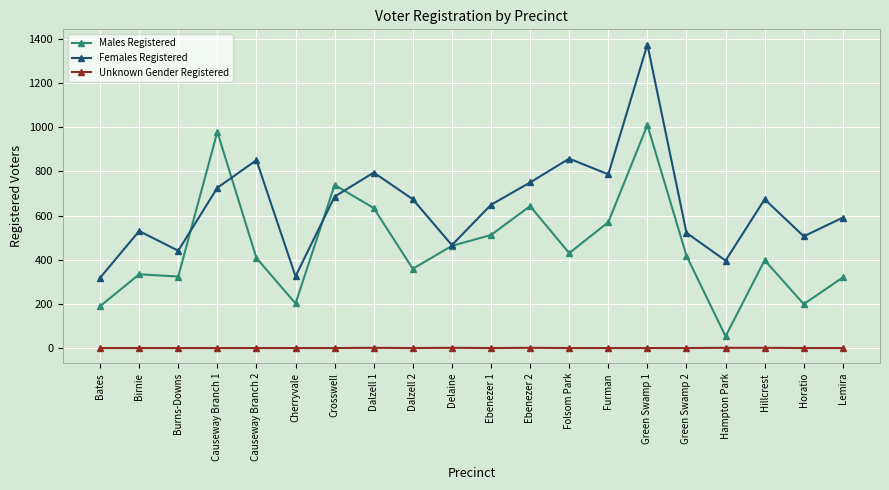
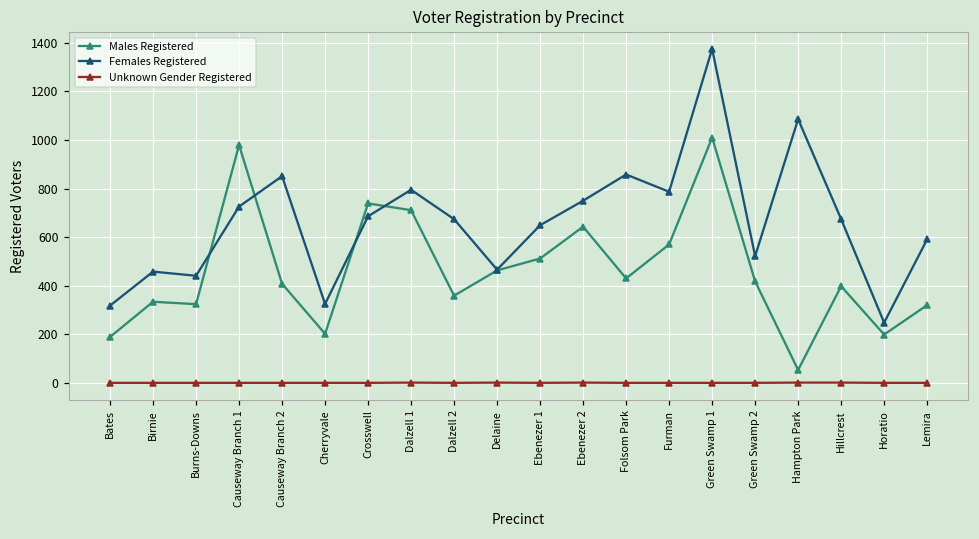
  {
    "Males Registered": {
      "Bates": 190,
      "Birnie": 330,
      "Burns-Downs": 320,
      "Causeway Branch 1": 980,
      "Causeway Branch 2": 410,
      "Cherryvale": 200,
      "Crosswell": 740,
-     "Dalzell 1": 630,
+     "Dalzell 1": 710,
      "Dalzell 2": 360,
      "Ebenezer 1": 510,
      "Ebenezer 2": 640,
      "Folsom Park": 430,
      "Furman": 570,
      "Green Swamp 1": 1010,
      "Green Swamp 2": 420,
      "Hampton Park": 50,
      "Hillcrest": 400,
      "Horatio": 200,
      "Lemira": 320
    },
    "Females Registered": {
      "Bates": 320,
-     "Birnie": 530,
+     "Birnie": 460,
      "Burns-Downs": 440,
      "Causeway Branch 1": 730,
      "Causeway Branch 2": 850,
      "Cherryvale": 330,
      "Crosswell": 690,
      "Dalzell 1": 800,
      "Dalzell 2": 670,
      "Ebenezer 1": 650,
      "Ebenezer 2": 750,
      "Folsom Park": 860,
      "Furman": 790,
      "Green Swamp 1": 1380,
      "Green Swamp 2": 520,
-     "Hampton Park": 400,
+     "Hampton Park": 1090,
      "Hillcrest": 670,
-     "Horatio": 510,
+     "Horatio": 250,
      "Lemira": 590
    },
    "Unknown Gender Registered": {
      "Bates": 0,
      "Birnie": 0,
      "Burns-Downs": 0,
      "Causeway Branch 1": 0,
      "Causeway Branch 2": 0,
      "Cherryvale": 0,
      "Crosswell": 0,
      "Dalzell 1": 0,
      "Dalzell 2": 0,
      "Delaine": 0,
      "Ebenezer 1": 0,
      "Ebenezer 2": 0,
      "Folsom Park": 0,
      "Furman": 0,
      "Green Swamp 1": 0,
      "Green Swamp 2": 0,
      "Hampton Park": 0,
      "Hillcrest": 0,
      "Horatio": 0,
      "Lemira": 0
    }
  }
